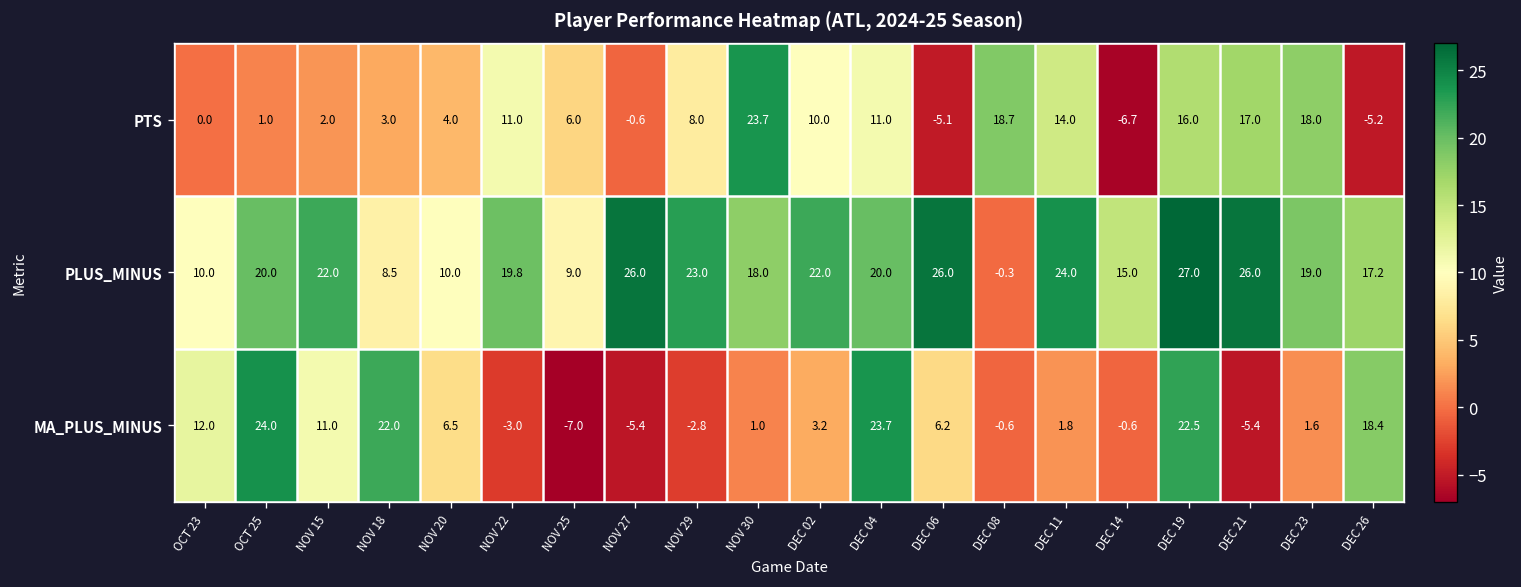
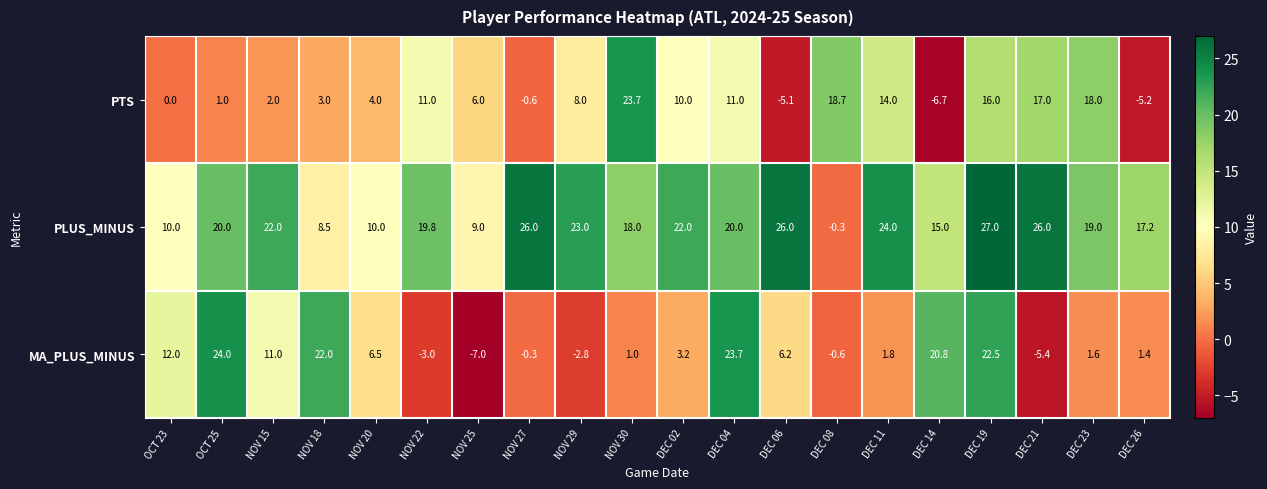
  {
    "PTS": {
      "OCT 23": 0.0,
      "OCT 25": 1.0,
      "NOV 15": 2.0,
      "NOV 18": 3.0,
      "NOV 20": 4.0,
      "NOV 22": 11.0,
      "NOV 25": 6.0,
      "NOV 27": -0.6,
      "NOV 29": 8.0,
      "NOV 30": 23.7,
      "DEC 02": 10.0,
      "DEC 04": 11.0,
      "DEC 06": -5.1,
      "DEC 08": 18.7,
      "DEC 11": 14.0,
      "DEC 14": -6.7,
      "DEC 19": 16.0,
      "DEC 21": 17.0,
      "DEC 23": 18.0,
      "DEC 26": -5.2
    },
    "PLUS_MINUS": {
      "OCT 23": 10.0,
      "OCT 25": 20.0,
      "NOV 15": 22.0,
      "NOV 18": 8.5,
      "NOV 20": 10.0,
      "NOV 22": 19.8,
      "NOV 25": 9.0,
      "NOV 27": 26.0,
      "NOV 29": 23.0,
      "NOV 30": 18.0,
      "DEC 02": 22.0,
      "DEC 04": 20.0,
      "DEC 06": 26.0,
      "DEC 08": -0.3,
      "DEC 11": 24.0,
      "DEC 14": 15.0,
      "DEC 19": 27.0,
      "DEC 21": 26.0,
      "DEC 23": 19.0,
      "DEC 26": 17.2
    },
    "MA_PLUS_MINUS": {
      "OCT 23": 12.0,
      "OCT 25": 24.0,
      "NOV 15": 11.0,
      "NOV 18": 22.0,
      "NOV 20": 6.5,
      "NOV 22": -3.0,
      "NOV 25": -7.0,
-     "NOV 27": -5.4,
+     "NOV 27": -0.3,
      "NOV 29": -2.8,
      "NOV 30": 1.0,
      "DEC 02": 3.2,
      "DEC 04": 23.7,
      "DEC 06": 6.2,
      "DEC 08": -0.6,
      "DEC 11": 1.8,
-     "DEC 14": -0.6,
+     "DEC 14": 20.8,
      "DEC 19": 22.5,
      "DEC 21": -5.4,
      "DEC 23": 1.6,
-     "DEC 26": 18.4
+     "DEC 26": 1.4
    }
  }
